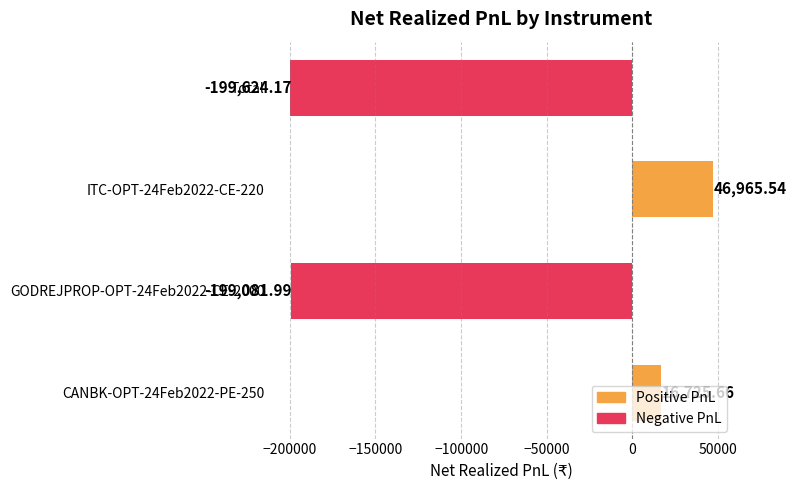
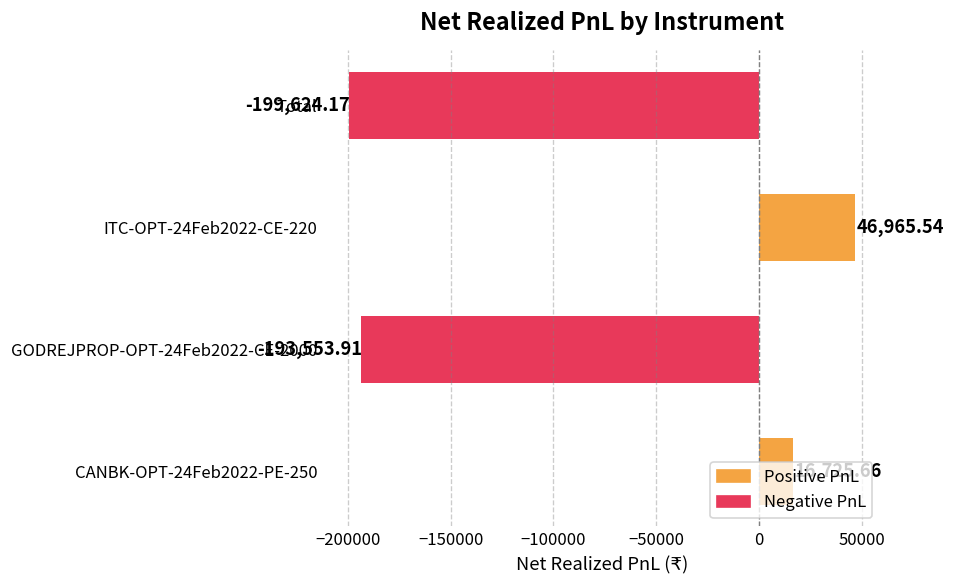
  {
    "Total": "-199,624.17",
    "ITC-OPT-24Feb2022-CE-220": "46,965.54",
-   "GODREJPROP-OPT-24Feb2022-CE-2000": "-199,081.99"
+   "GODREJPROP-OPT-24Feb2022-CE-2000": "-193,553.91"
  }
